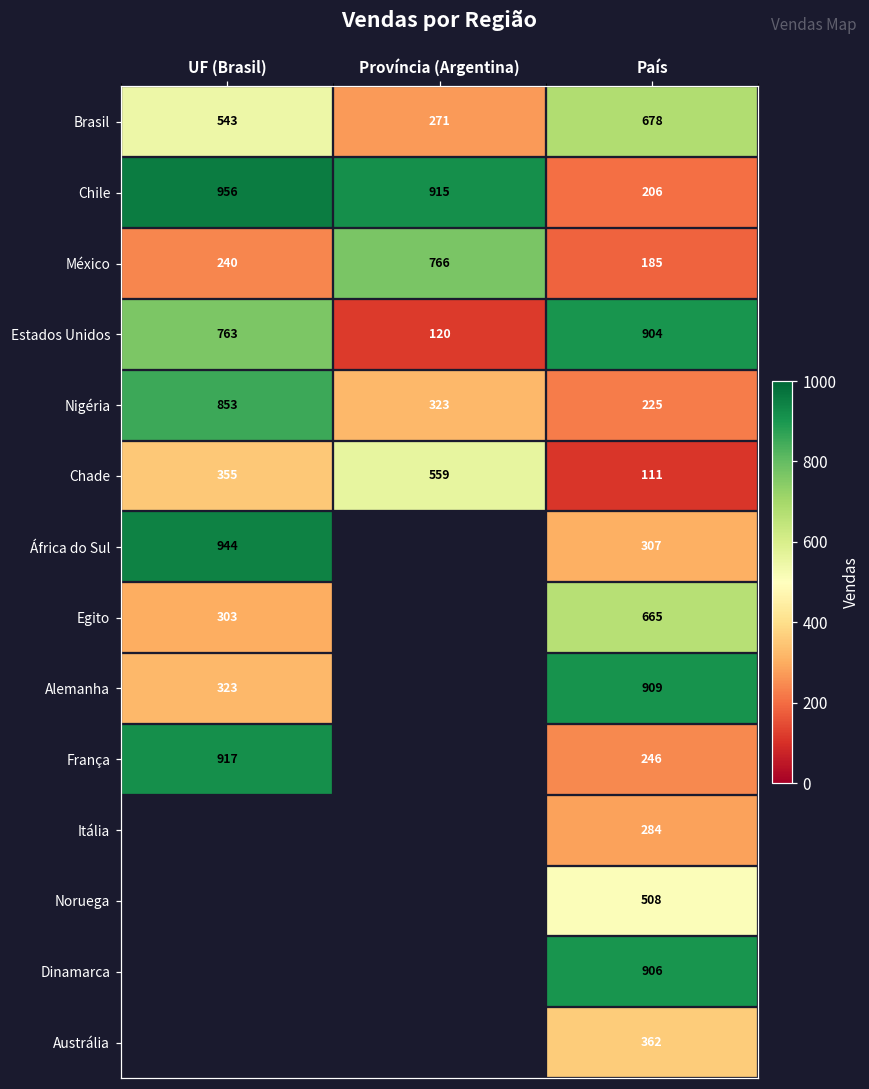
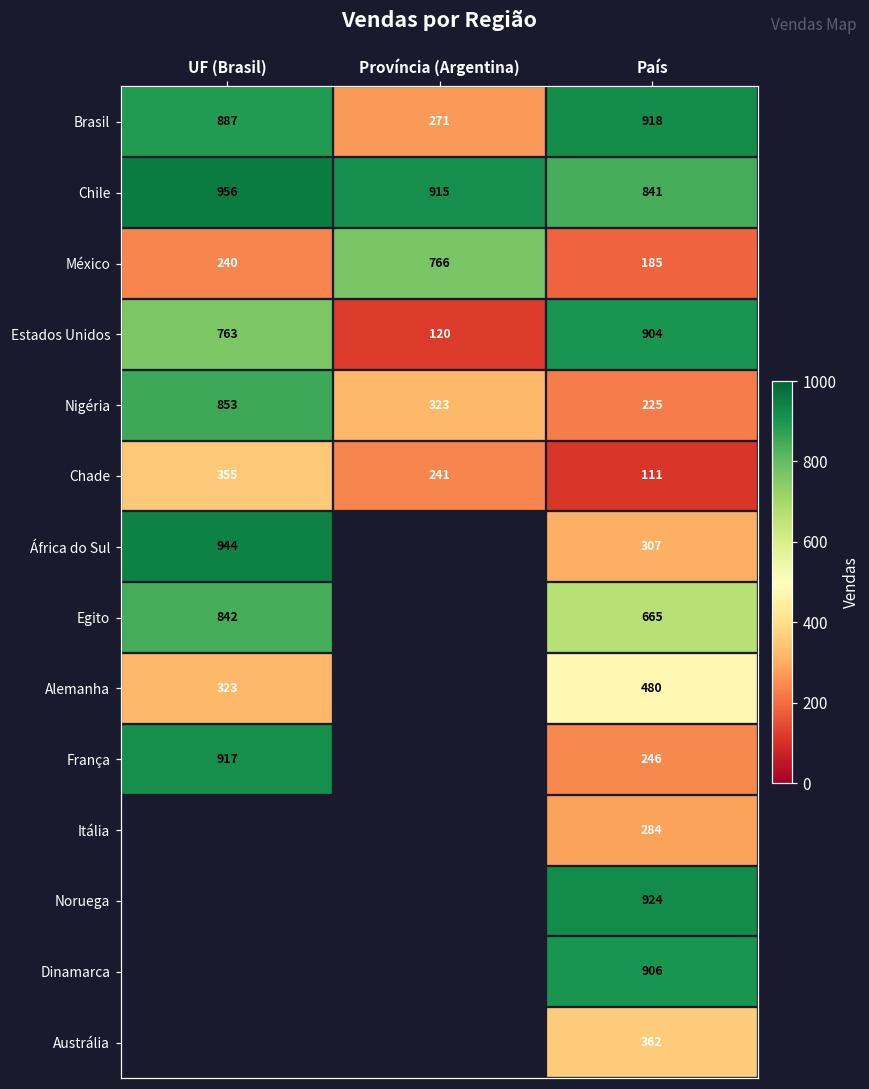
  {
    "Brasil": {
-     "UF (Brasil)": 543,
+     "UF (Brasil)": 887,
      "Província (Argentina)": 271,
-     "País": 678
+     "País": 918
    },
    "Chile": {
      "UF (Brasil)": 956,
      "Província (Argentina)": 915,
-     "País": 206
+     "País": 841
    },
    "México": {
      "UF (Brasil)": 240,
      "Província (Argentina)": 766,
      "País": 185
    },
    "Estados Unidos": {
      "UF (Brasil)": 763,
      "Província (Argentina)": 120,
      "País": 904
    },
    "Nigéria": {
      "UF (Brasil)": 853,
      "Província (Argentina)": 323,
      "País": 225
    },
    "Chade": {
      "UF (Brasil)": 355,
-     "Província (Argentina)": 559,
+     "Província (Argentina)": 241,
      "País": 111
    },
    "África do Sul": {
      "UF (Brasil)": 944,
      "País": 307
    },
    "Egito": {
-     "UF (Brasil)": 303,
+     "UF (Brasil)": 842,
      "País": 665
    },
    "Alemanha": {
      "UF (Brasil)": 323,
-     "País": 909
+     "País": 480
    },
    "França": {
      "UF (Brasil)": 917,
      "País": 246
    },
    "Itália": {
      "País": 284
    },
    "Noruega": {
-     "País": 508
+     "País": 924
    },
    "Dinamarca": {
      "País": 906
    },
    "Austrália": {
      "País": 362
    }
  }
